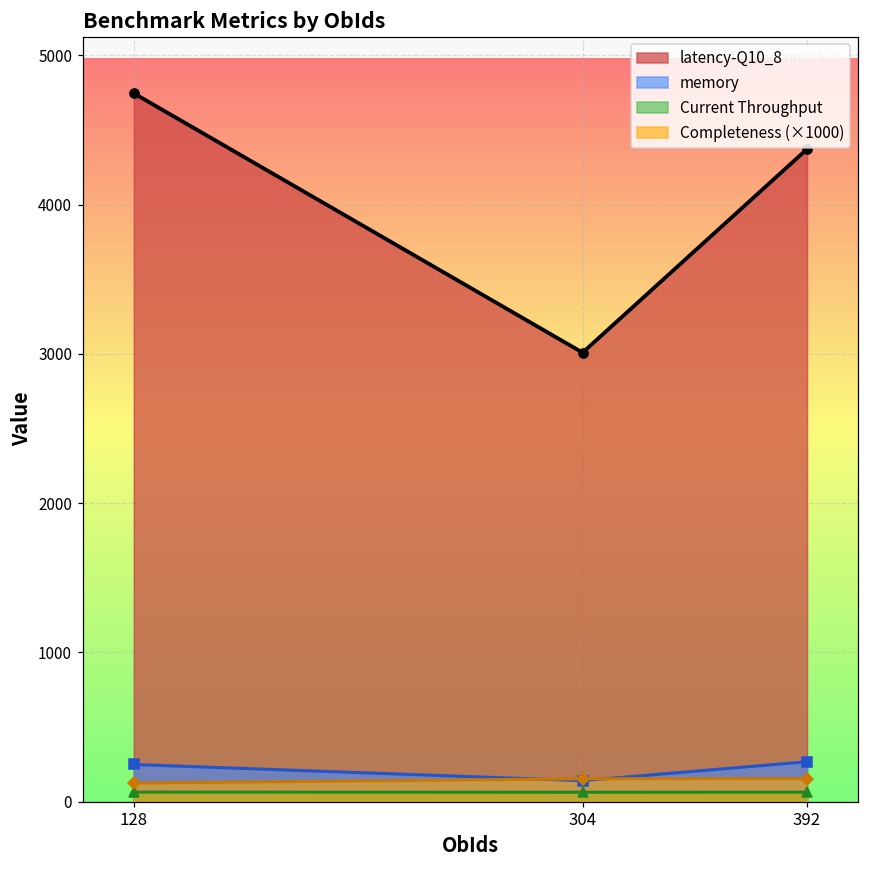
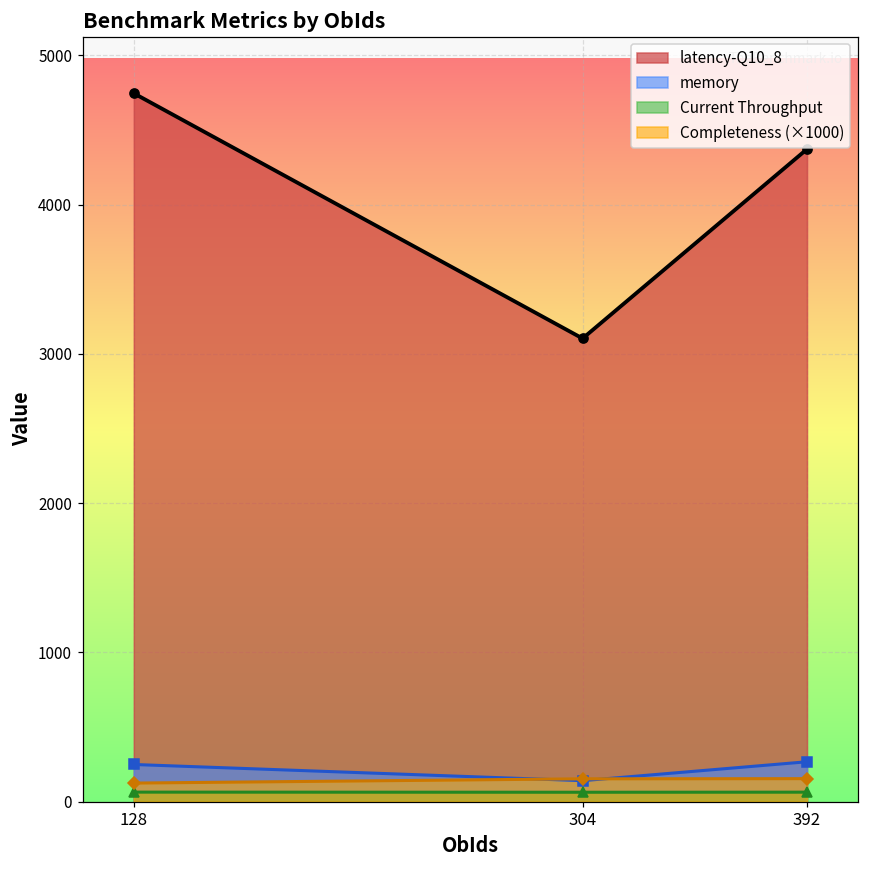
  {
    "latency-Q10_8": {
      "128": 4740,
-     "304": 3010,
+     "304": 3100,
      "392": 4370
    },
    "memory": {
      "128": 250,
      "392": 270
    },
    "Current Throughput": {
      "128": 60,
      "304": 60,
      "392": 60
    },
    "Completeness (×1000)": {
      "128": 120,
      "392": 150
    }
  }
